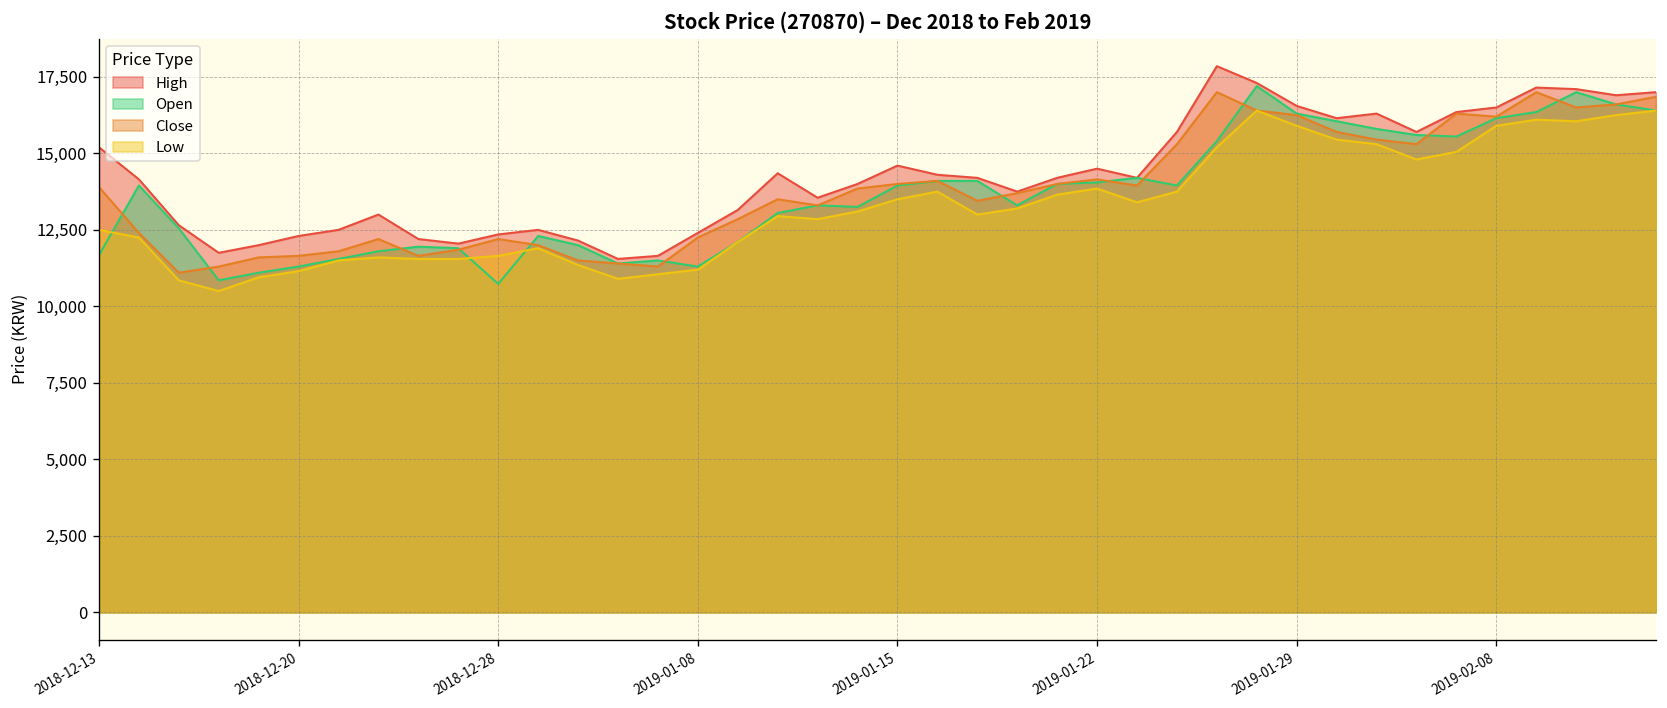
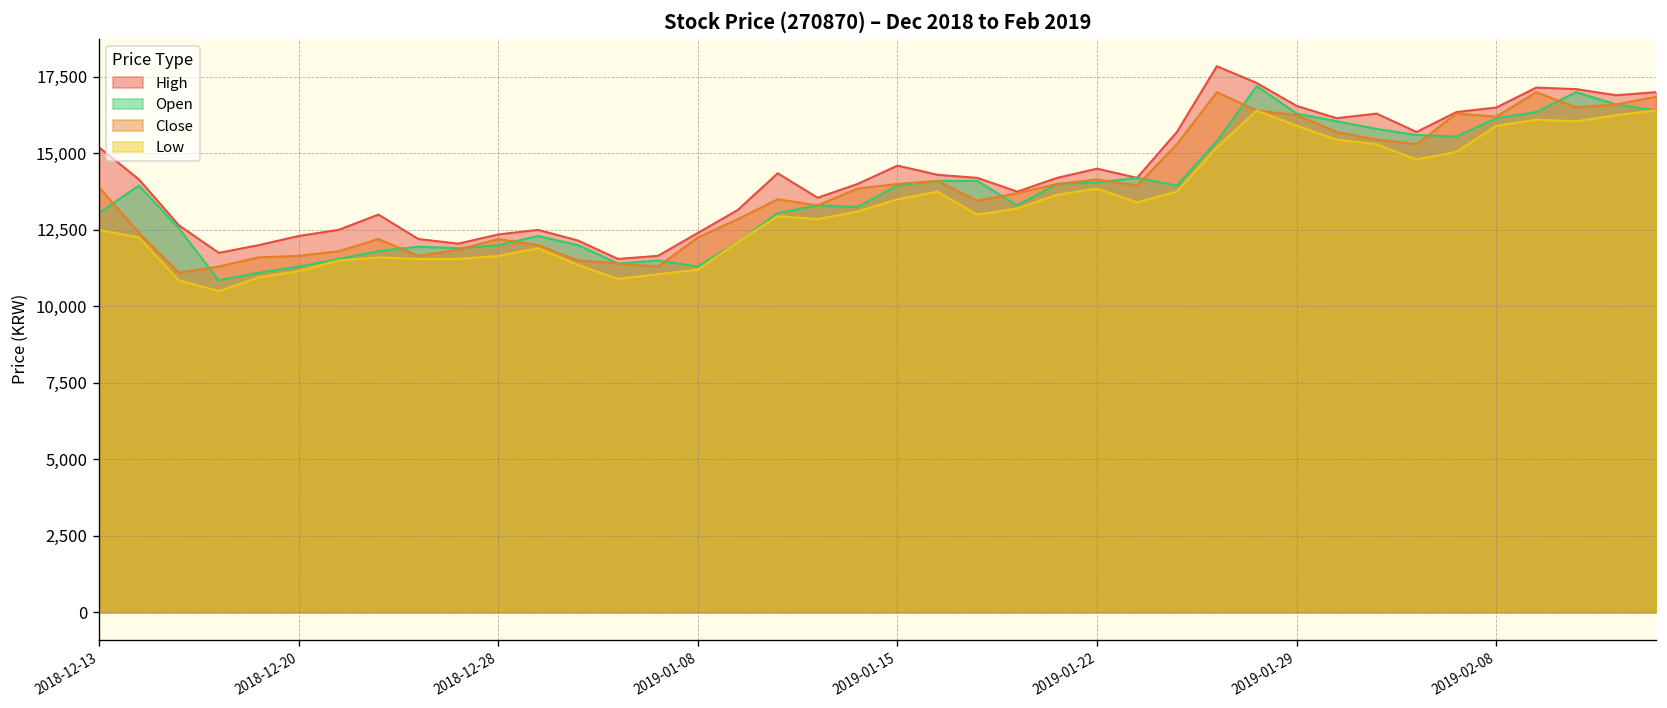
  {
    "Open": {
-     "2018-12-13": "11,700",
+     "2018-12-13": "13,100",
      "2018-12-20": "11,300",
-     "2018-12-28": "10,700",
+     "2018-12-28": "12,000",
      "2019-01-08": "11,300"
    }
  }
